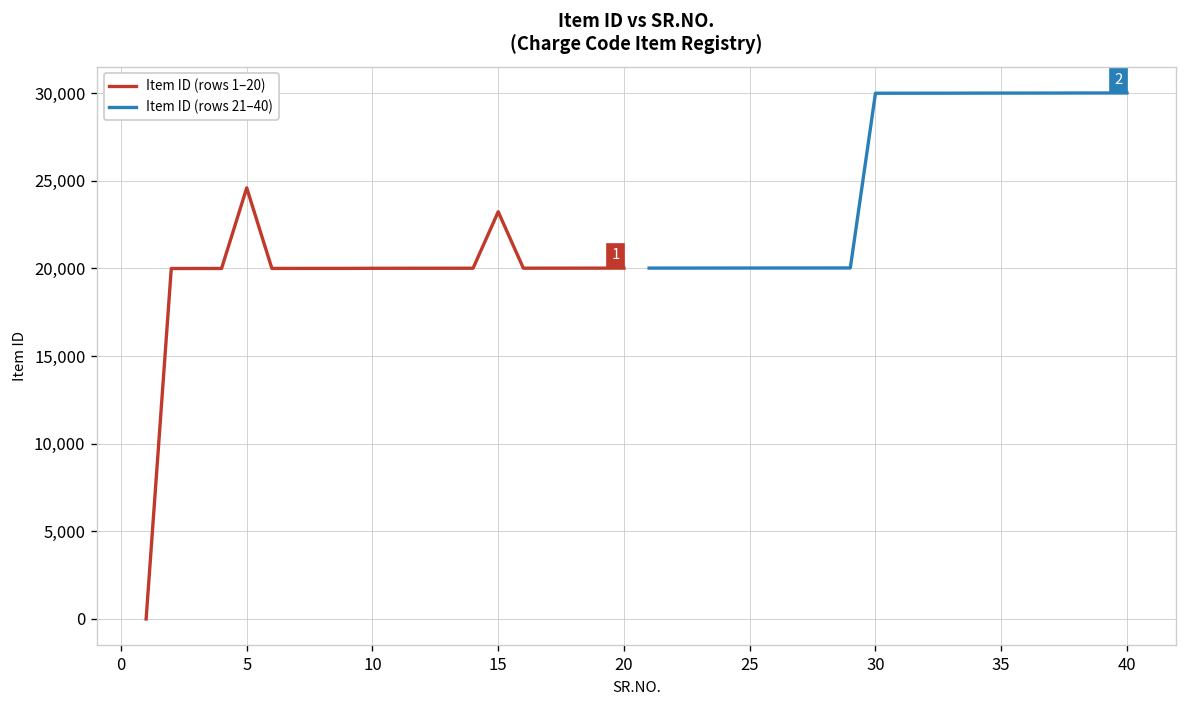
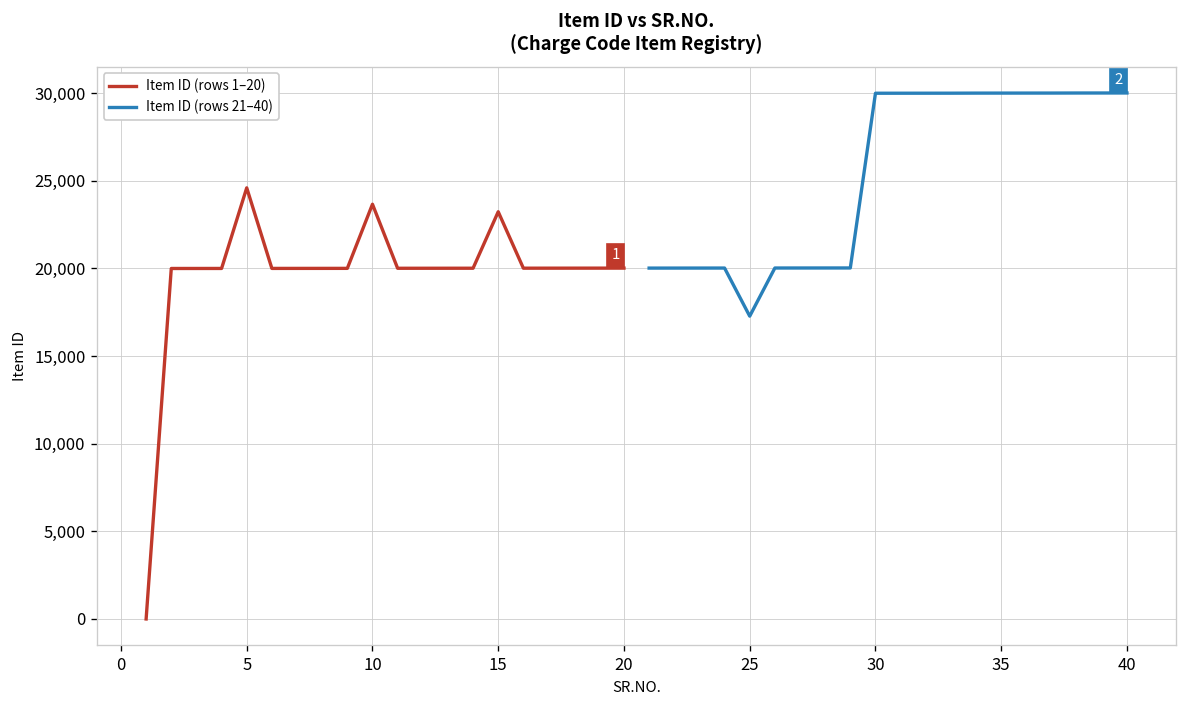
  {
    "Item ID (rows 1–20)": {
      "5": "24,600",
-     "10": "20,000",
+     "10": "23,700",
      "15": "23,200"
    },
    "Item ID (rows 21–40)": {
-     "25": "20,000",
+     "25": "17,300",
      "30": "30,000",
      "35": "30,000"
    }
  }
